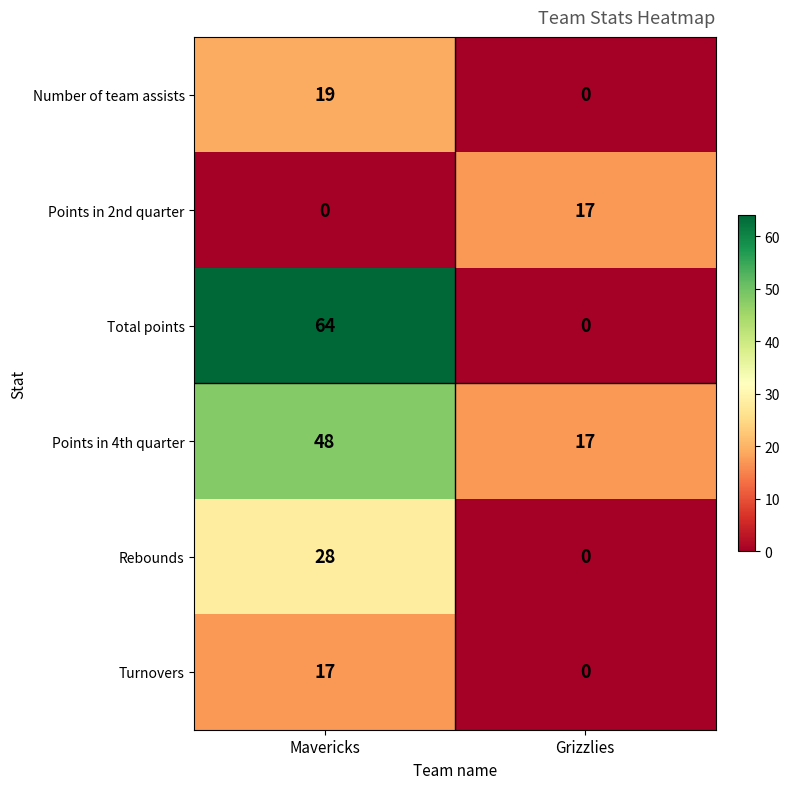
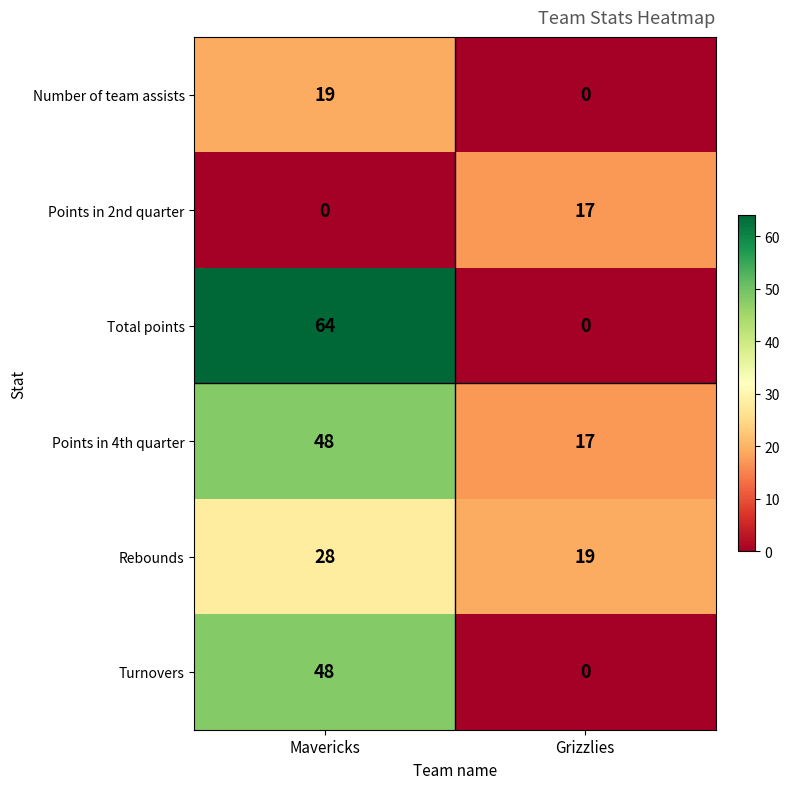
  {
    "Number of team assists": {
      "Mavericks": 19,
      "Grizzlies": 0
    },
    "Points in 2nd quarter": {
      "Mavericks": 0,
      "Grizzlies": 17
    },
    "Total points": {
      "Mavericks": 64,
      "Grizzlies": 0
    },
    "Points in 4th quarter": {
      "Mavericks": 48,
      "Grizzlies": 17
    },
    "Rebounds": {
      "Mavericks": 28,
-     "Grizzlies": 0
+     "Grizzlies": 19
    },
    "Turnovers": {
-     "Mavericks": 17,
+     "Mavericks": 48,
      "Grizzlies": 0
    }
  }
